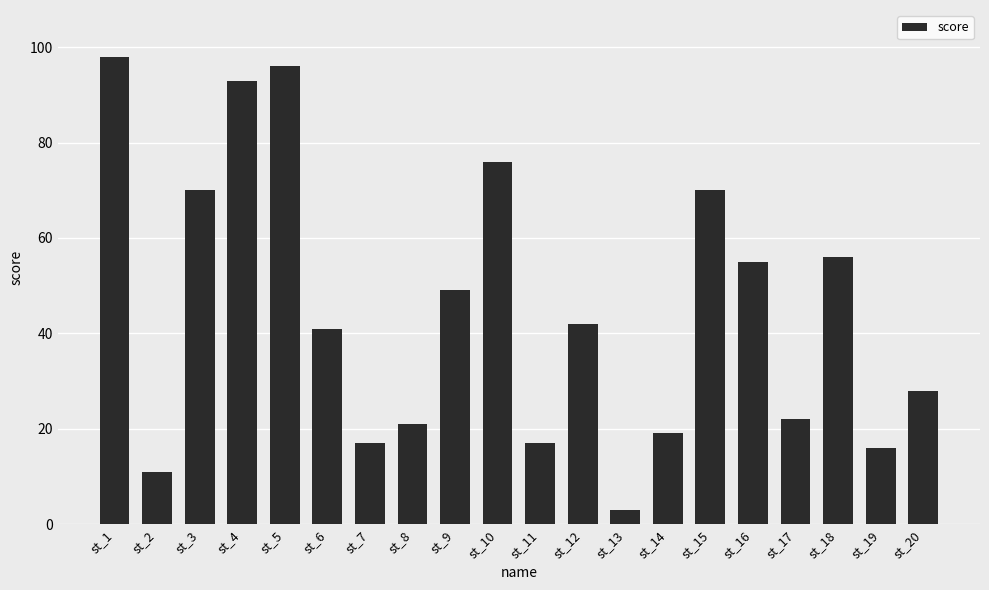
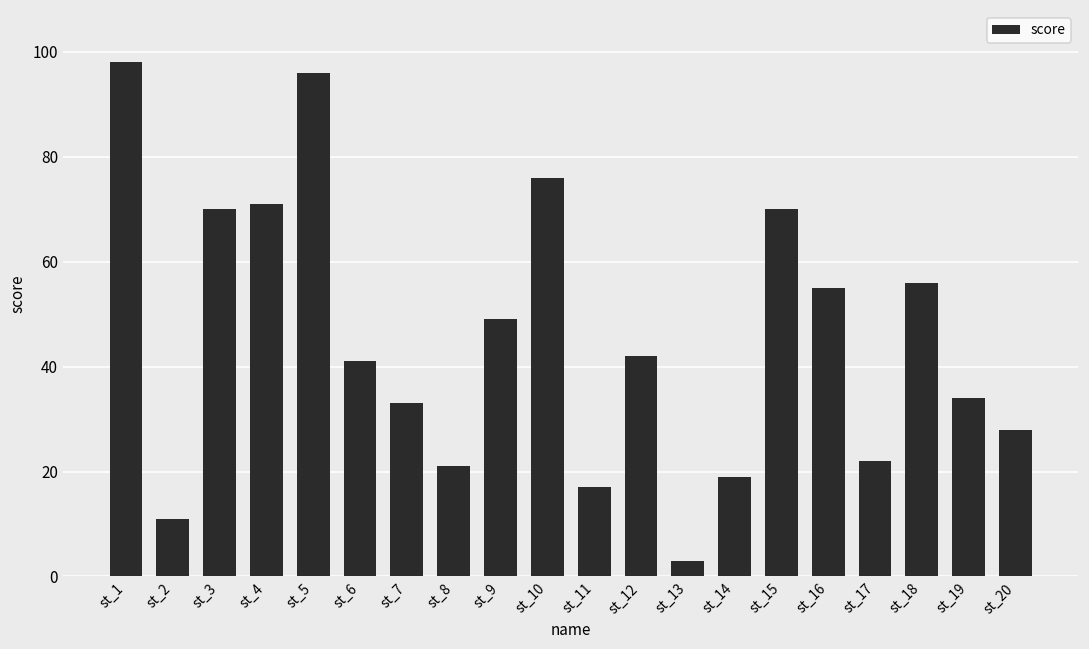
  {
    "st_1": 98,
    "st_2": 11,
    "st_3": 70,
-   "st_4": 93,
+   "st_4": 71,
    "st_5": 96,
    "st_6": 41,
-   "st_7": 17,
+   "st_7": 33,
    "st_8": 21,
    "st_9": 49,
    "st_10": 76,
    "st_11": 17,
    "st_12": 42,
    "st_13": 3,
    "st_14": 19,
    "st_15": 70,
    "st_16": 55,
    "st_17": 22,
    "st_18": 56,
-   "st_19": 16,
+   "st_19": 34,
    "st_20": 28
  }
